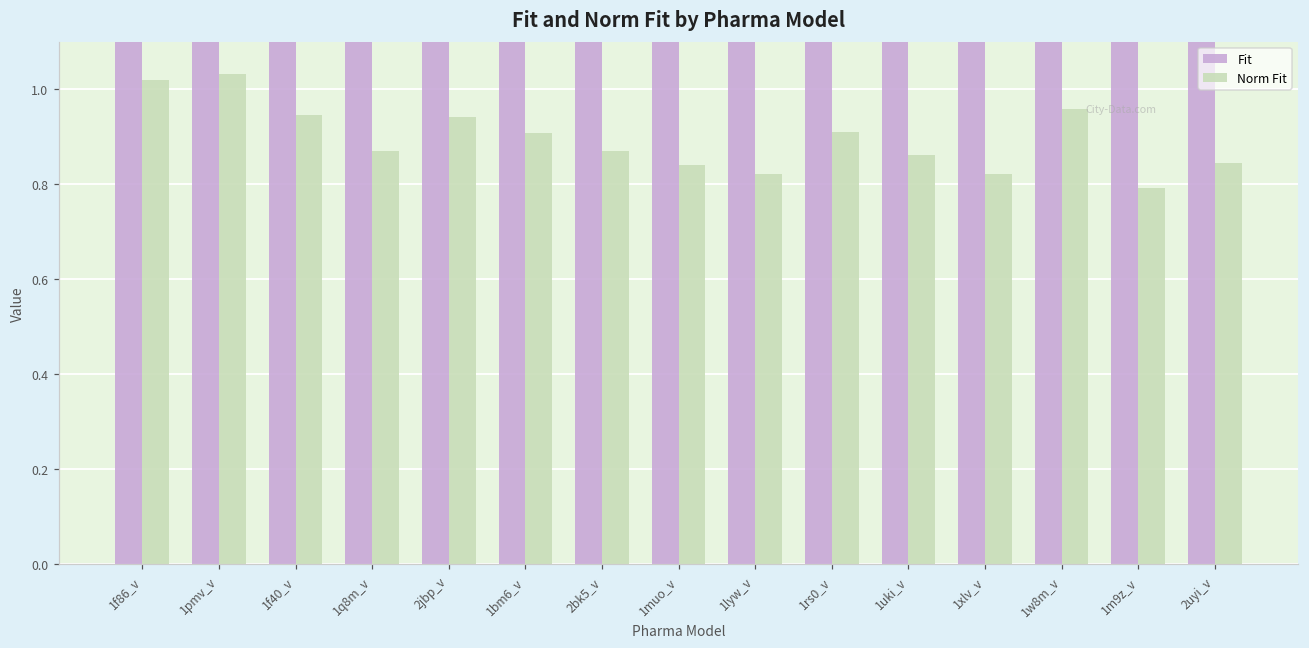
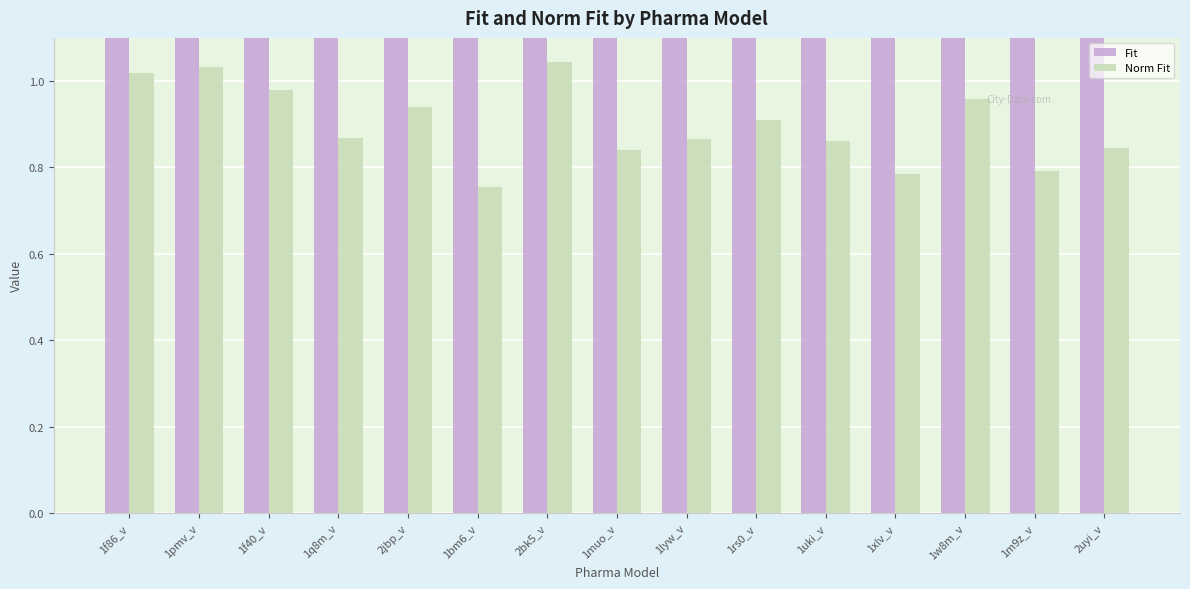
  {
    "Norm Fit": {
      "1f86_v": 1.02,
      "1pmv_v": 1.03,
-     "1f40_v": 0.95,
+     "1f40_v": 0.98,
      "1q8m_v": 0.87,
      "2jbp_v": 0.94,
-     "1bm6_v": 0.91,
-     "2bk5_v": 0.87,
+     "1bm6_v": 0.75,
+     "2bk5_v": 1.05,
      "1muo_v": 0.84,
-     "1lyw_v": 0.82,
+     "1lyw_v": 0.87,
      "1rs0_v": 0.91,
      "1uki_v": 0.86,
-     "1xlv_v": 0.82,
+     "1xlv_v": 0.78,
      "1w8m_v": 0.96,
      "1m9z_v": 0.79,
      "2uyi_v": 0.85
    }
  }
